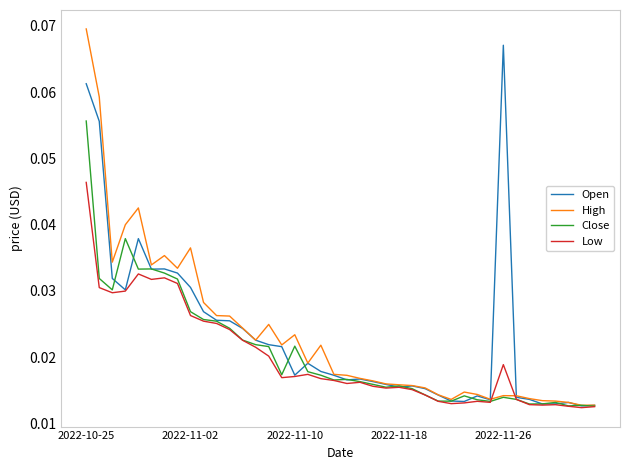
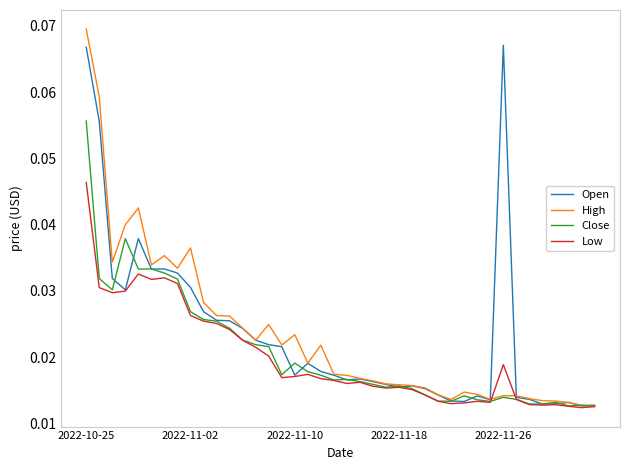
  {
    "Open": {
-     "2022-10-25": 0.061,
+     "2022-10-25": 0.067,
      "2022-11-02": 0.031,
      "2022-11-26": 0.067
    },
    "High": {
      "2022-10-25": 0.070,
      "2022-11-02": 0.036,
      "2022-11-10": 0.023
    },
    "Close": {
      "2022-10-25": 0.056,
      "2022-11-02": 0.027,
-     "2022-11-10": 0.022
+     "2022-11-10": 0.019
    },
    "Low": {
      "2022-10-25": 0.046,
      "2022-11-02": 0.026,
      "2022-11-26": 0.019
    }
  }
